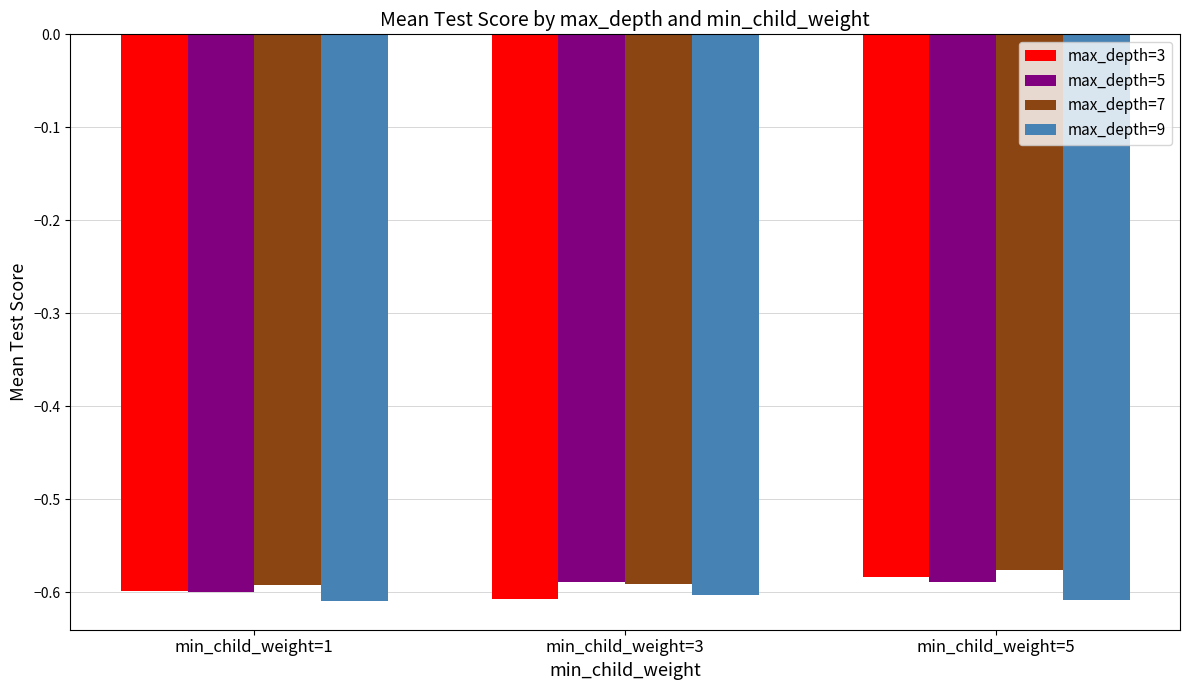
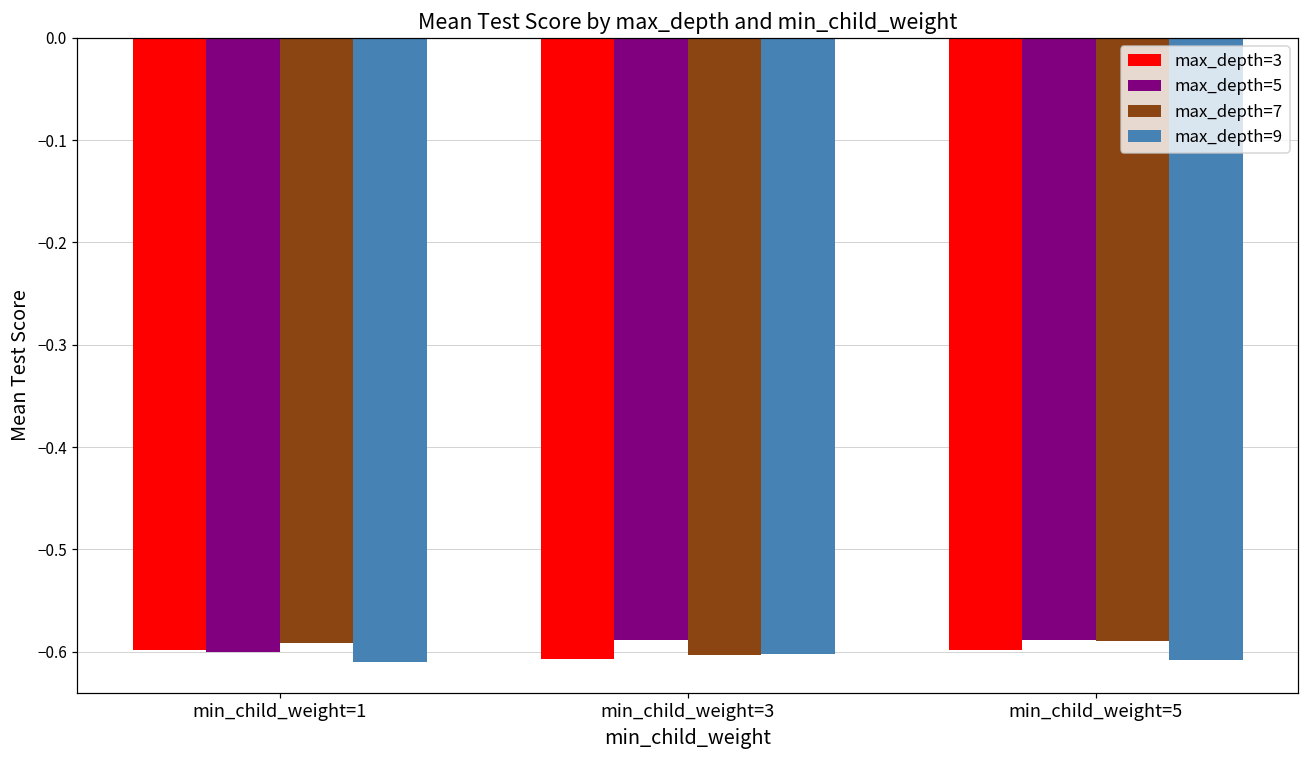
  {
    "max_depth=3": {
      "min_child_weight=1": -0.60,
      "min_child_weight=3": -0.61,
-     "min_child_weight=5": -0.58
+     "min_child_weight=5": -0.60
    },
    "max_depth=5": {
      "min_child_weight=1": -0.60,
      "min_child_weight=3": -0.59,
      "min_child_weight=5": -0.59
    },
    "max_depth=7": {
      "min_child_weight=1": -0.59,
-     "min_child_weight=3": -0.59,
-     "min_child_weight=5": -0.58
+     "min_child_weight=3": -0.60,
+     "min_child_weight=5": -0.59
    },
    "max_depth=9": {
      "min_child_weight=1": -0.61,
      "min_child_weight=3": -0.60,
      "min_child_weight=5": -0.61
    }
  }
